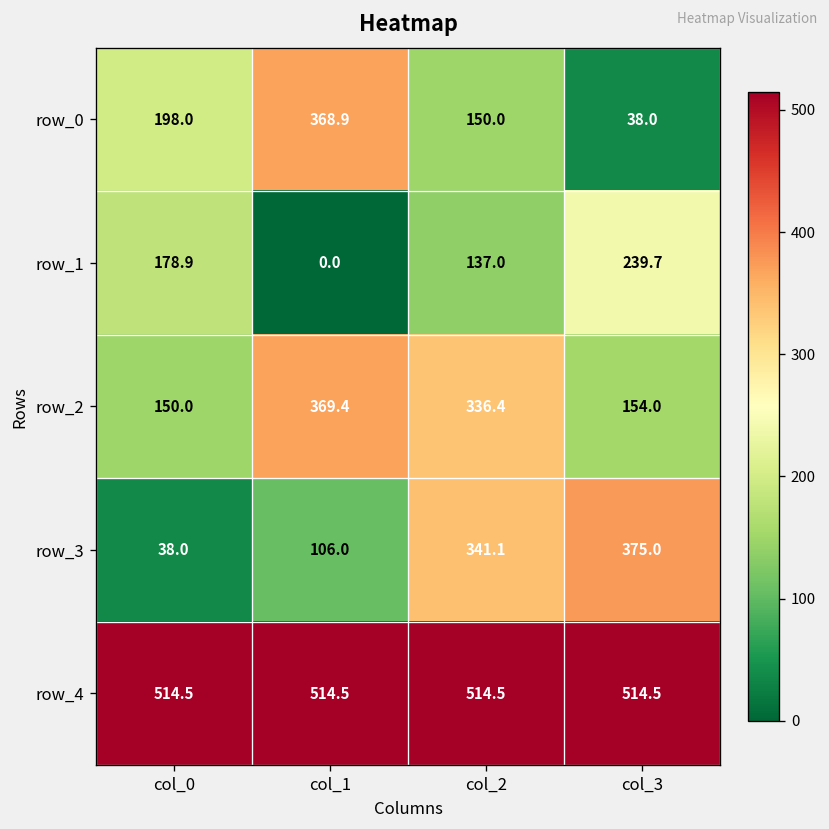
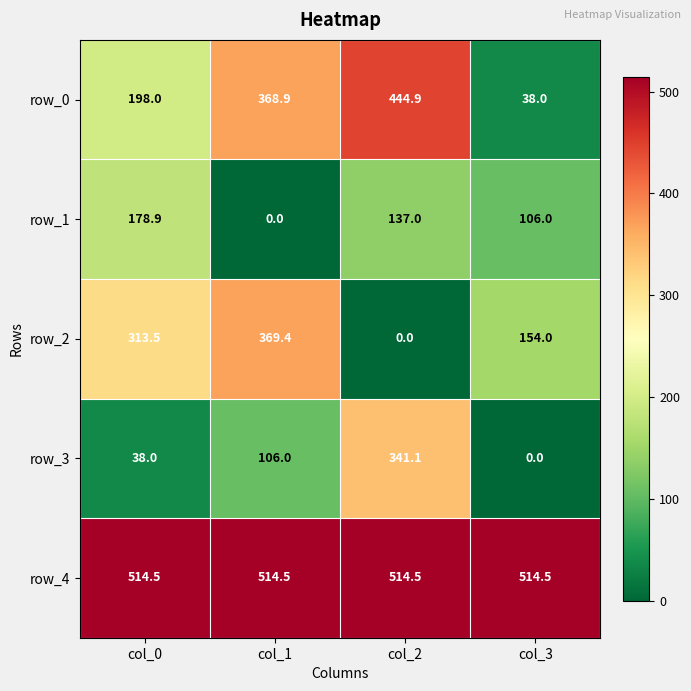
  {
    "row_0": {
      "col_0": 198.0,
      "col_1": 368.9,
-     "col_2": 150.0,
+     "col_2": 444.9,
      "col_3": 38.0
    },
    "row_1": {
      "col_0": 178.9,
      "col_1": 0.0,
      "col_2": 137.0,
-     "col_3": 239.7
+     "col_3": 106.0
    },
    "row_2": {
-     "col_0": 150.0,
+     "col_0": 313.5,
      "col_1": 369.4,
-     "col_2": 336.4,
+     "col_2": 0.0,
      "col_3": 154.0
    },
    "row_3": {
      "col_0": 38.0,
      "col_1": 106.0,
      "col_2": 341.1,
-     "col_3": 375.0
+     "col_3": 0.0
    },
    "row_4": {
      "col_0": 514.5,
      "col_1": 514.5,
      "col_2": 514.5,
      "col_3": 514.5
    }
  }
